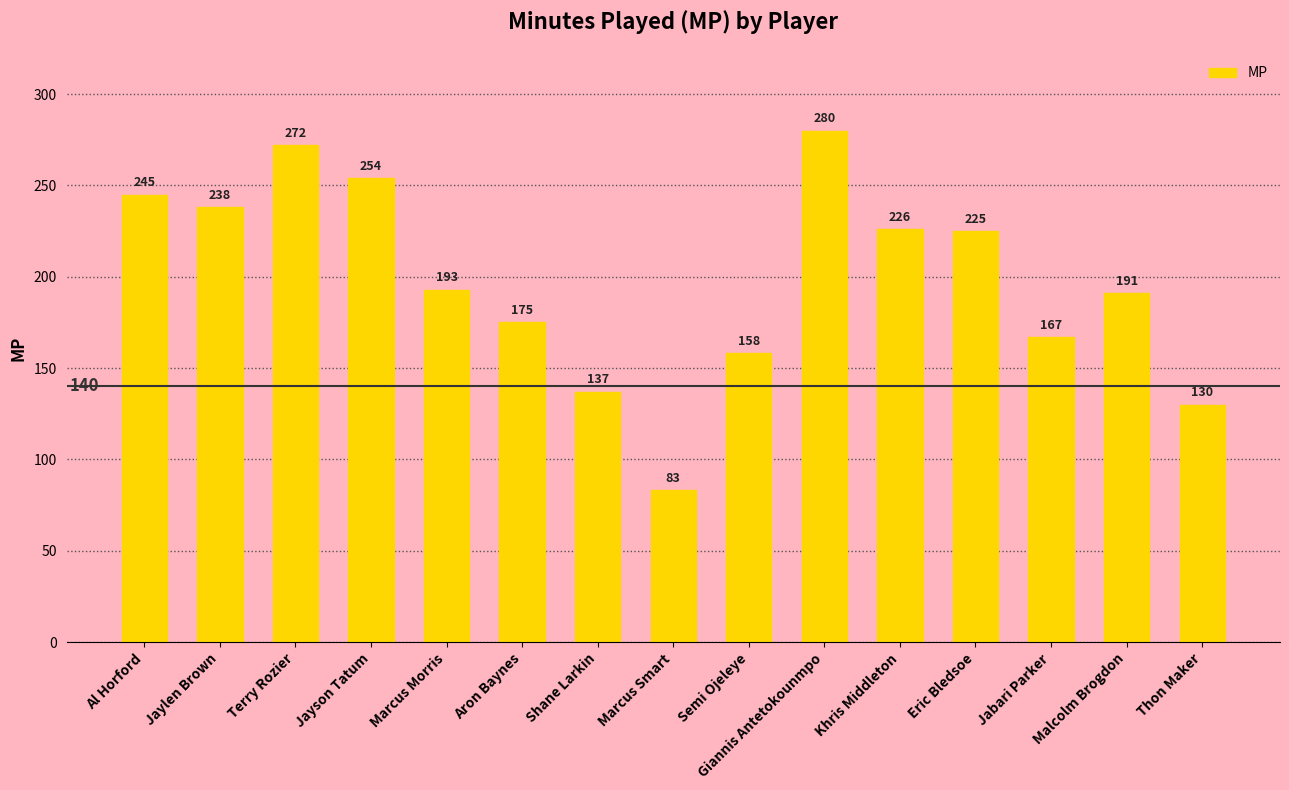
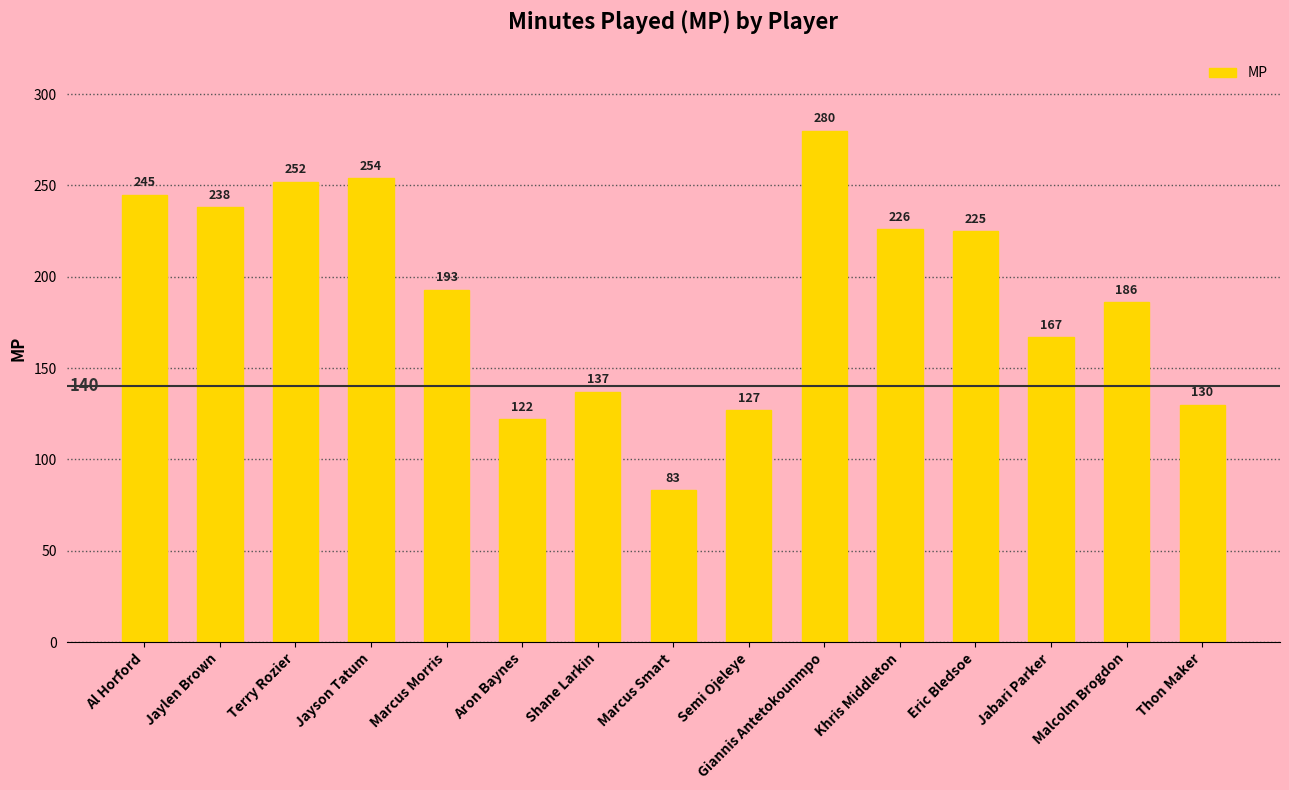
  {
    "Al Horford": 245,
    "Jaylen Brown": 238,
-   "Terry Rozier": 272,
+   "Terry Rozier": 252,
    "Jayson Tatum": 254,
    "Marcus Morris": 193,
-   "Aron Baynes": 175,
+   "Aron Baynes": 122,
    "Shane Larkin": 137,
    "Marcus Smart": 83,
-   "Semi Ojeleye": 158,
+   "Semi Ojeleye": 127,
    "Giannis Antetokounmpo": 280,
    "Khris Middleton": 226,
    "Eric Bledsoe": 225,
    "Jabari Parker": 167,
-   "Malcolm Brogdon": 191,
+   "Malcolm Brogdon": 186,
    "Thon Maker": 130
  }
